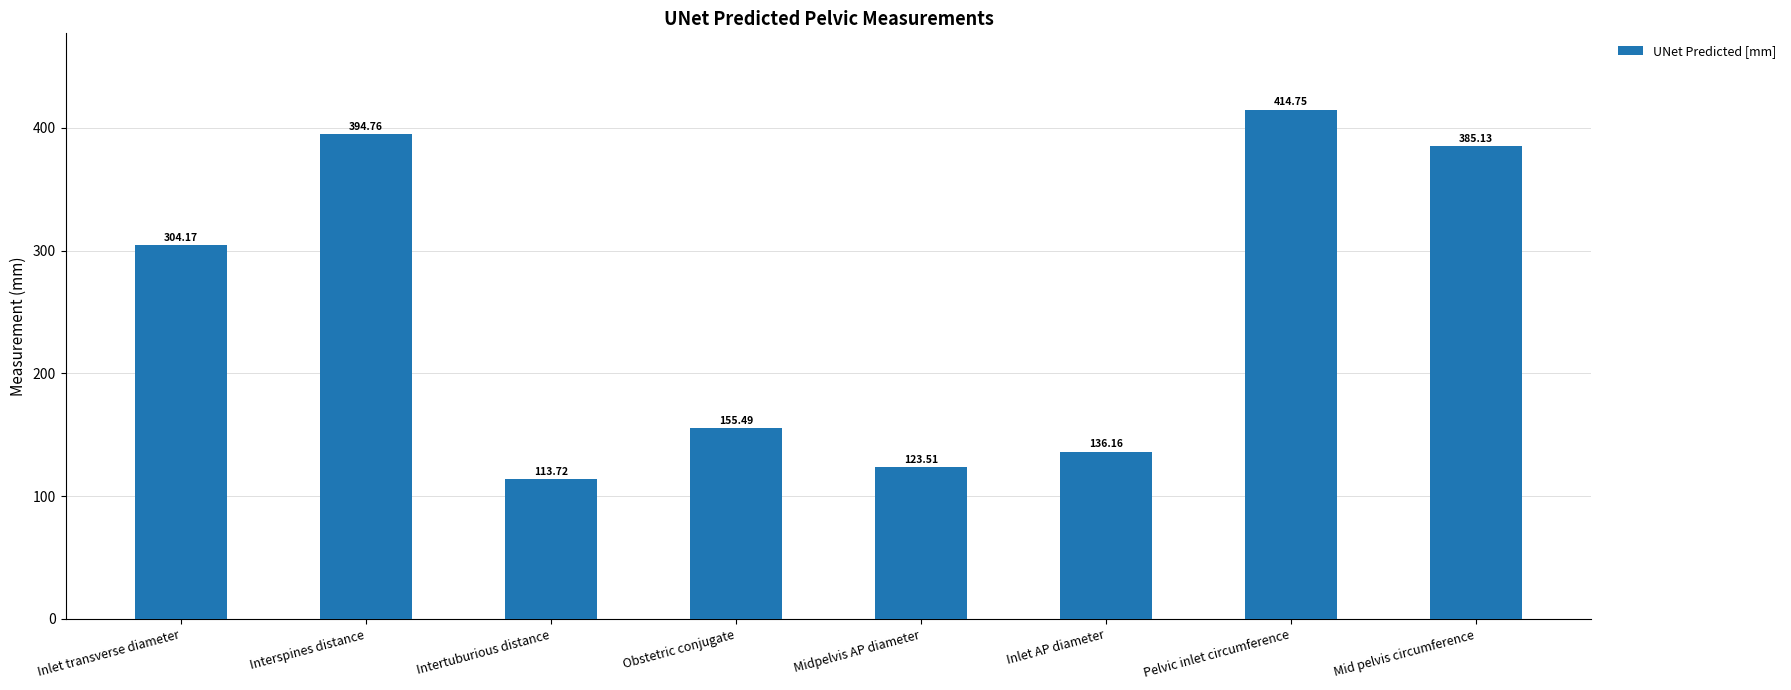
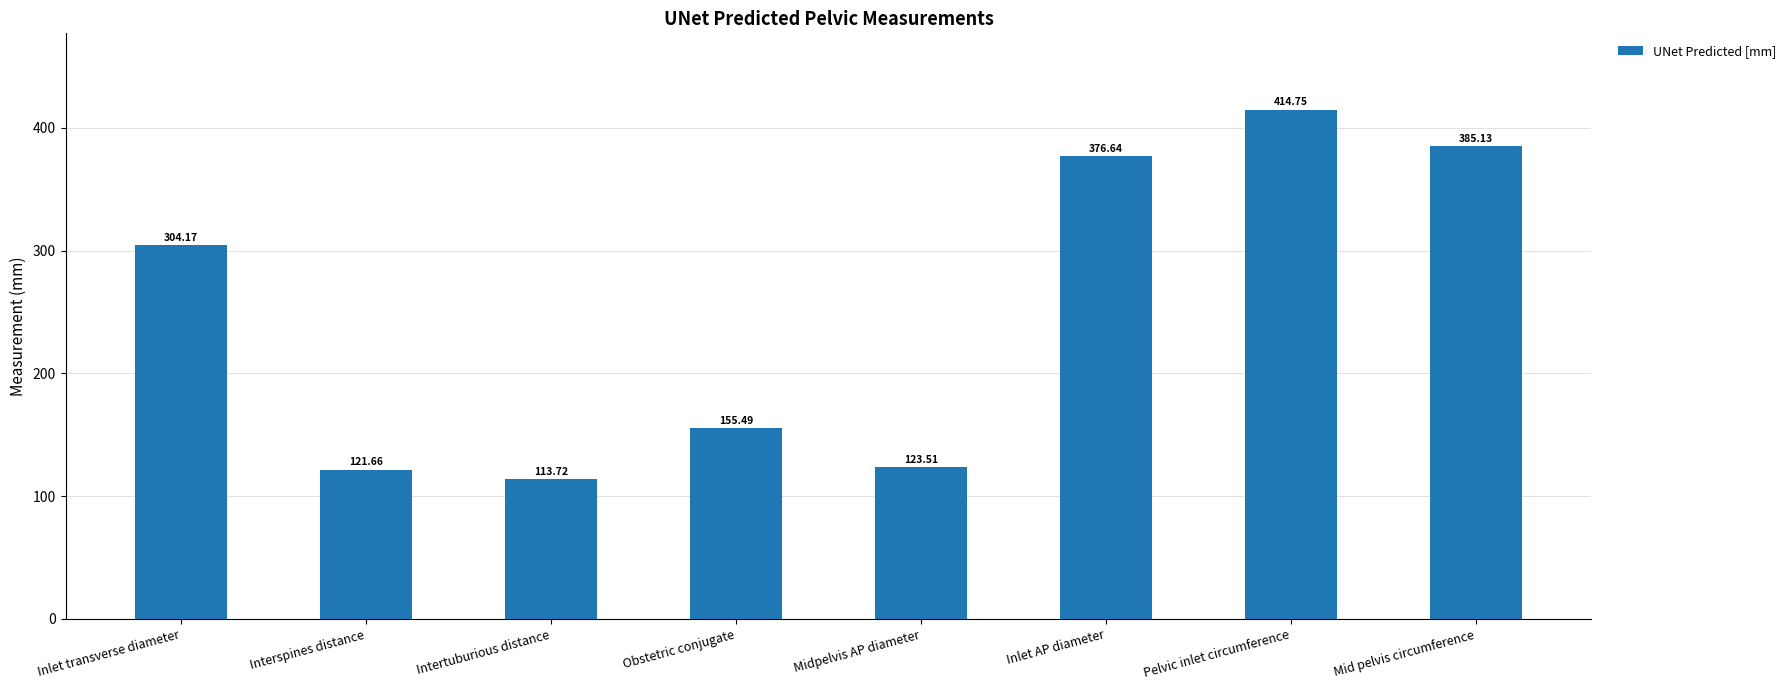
  {
    "Inlet transverse diameter": 304.17,
-   "Interspines distance": 394.76,
+   "Interspines distance": 121.66,
    "Intertuburious distance": 113.72,
    "Obstetric conjugate": 155.49,
    "Midpelvis AP diameter": 123.51,
-   "Inlet AP diameter": 136.16,
+   "Inlet AP diameter": 376.64,
    "Pelvic inlet circumference": 414.75,
    "Mid pelvis circumference": 385.13
  }
